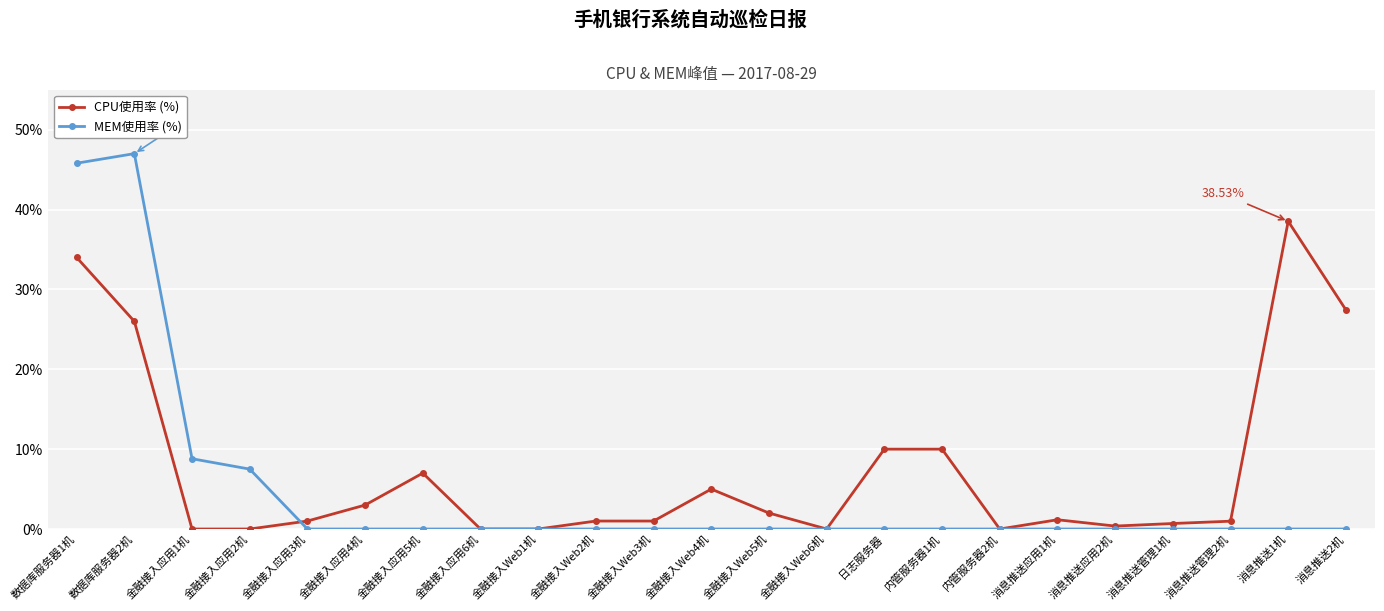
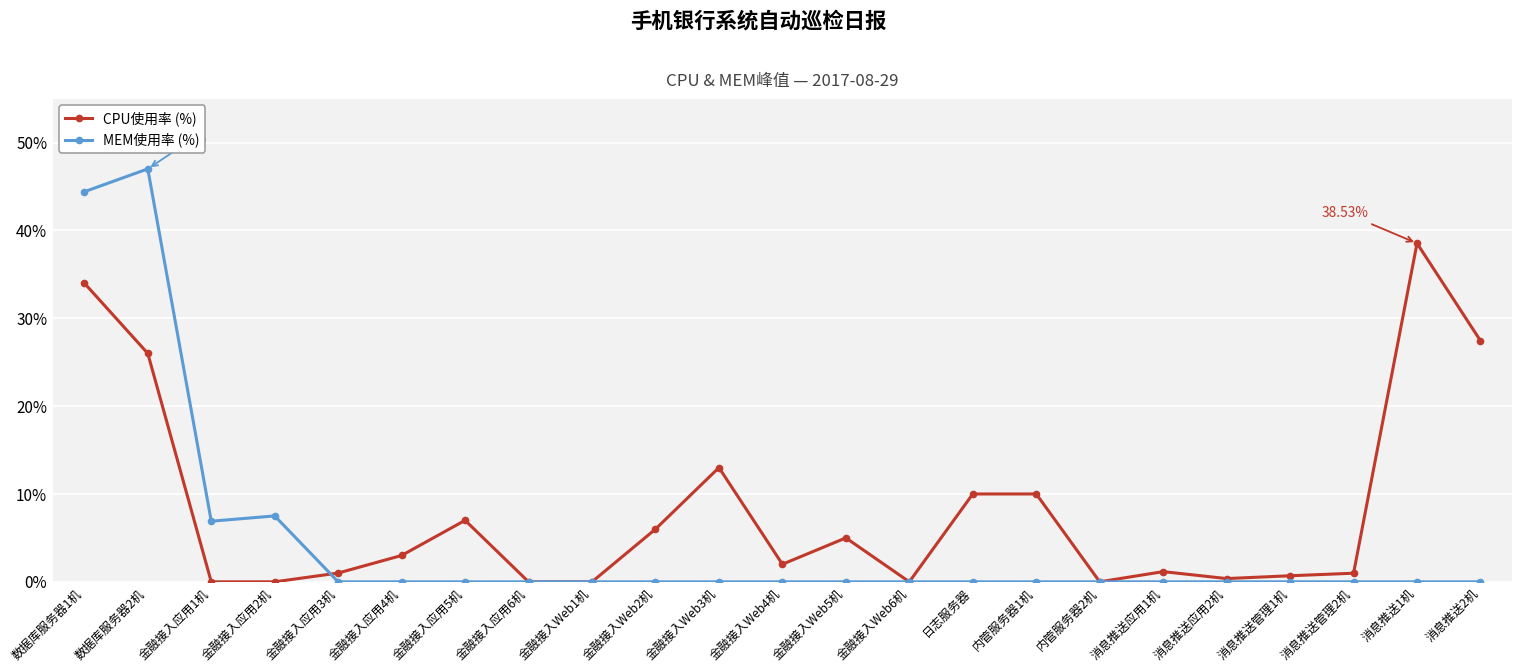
  {
    "CPU使用率 (%)": {
      "数据库服务器1机": "34%",
      "数据库服务器2机": "26%",
      "金融接入应用1机": "0%",
      "金融接入应用2机": "0%",
      "金融接入应用3机": "1%",
      "金融接入应用4机": "3%",
      "金融接入应用5机": "7%",
-     "金融接入Web2机": "1%",
-     "金融接入Web3机": "1%",
-     "金融接入Web4机": "5%",
-     "金融接入Web5机": "2%",
+     "金融接入Web2机": "6%",
+     "金融接入Web3机": "13%",
+     "金融接入Web4机": "2%",
+     "金融接入Web5机": "5%",
      "日志服务器": "10%",
      "内管服务器1机": "10%",
      "消息推送应用1机": "1%",
      "消息推送应用2机": "0%",
      "消息推送管理1机": "1%",
      "消息推送管理2机": "1%",
      "消息推送2机": "27%"
    },
    "MEM使用率 (%)": {
-     "数据库服务器1机": "46%",
-     "金融接入应用1机": "9%",
+     "数据库服务器1机": "44%",
+     "金融接入应用1机": "7%",
      "金融接入应用2机": "8%",
      "金融接入应用3机": "0%",
      "金融接入应用4机": "0%",
      "金融接入应用5机": "0%",
      "金融接入Web2机": "0%",
      "金融接入Web3机": "0%",
      "金融接入Web4机": "0%",
      "金融接入Web5机": "0%",
      "日志服务器": "0%",
      "内管服务器1机": "0%",
      "消息推送应用1机": "0%",
      "消息推送应用2机": "0%",
      "消息推送管理1机": "0%",
      "消息推送管理2机": "0%",
      "消息推送1机": "0%",
      "消息推送2机": "0%"
    }
  }
